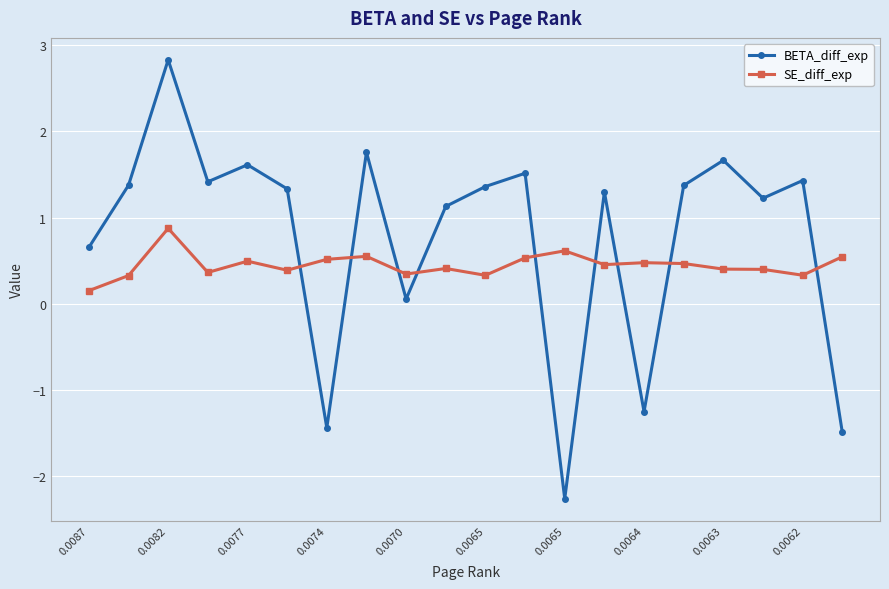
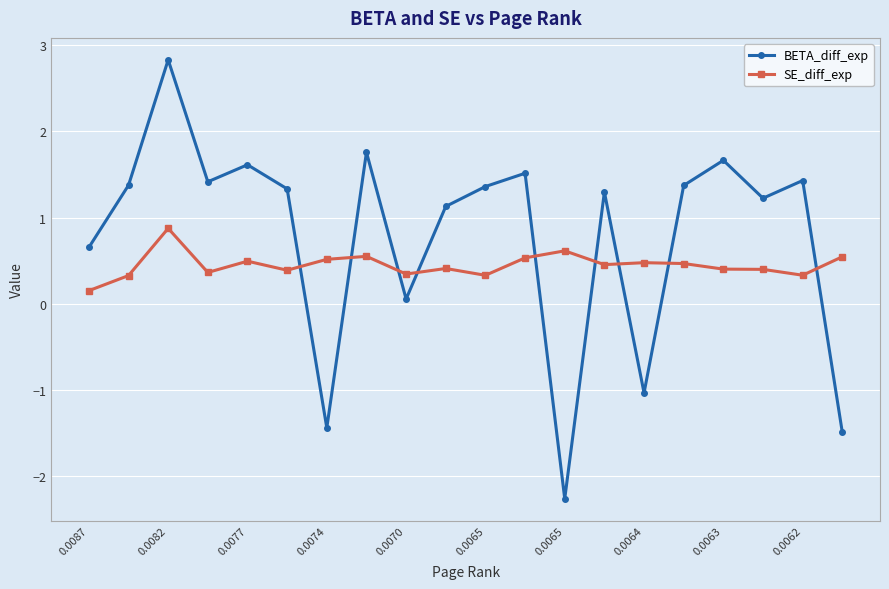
  {
    "BETA_diff_exp": {
      "0.0087": 0.7,
      "0.0082": 2.8,
      "0.0077": 1.6,
      "0.0074": -1.4,
      "0.0070": 0.1,
-     "0.0064": -1.3,
+     "0.0064": -1.0,
      "0.0063": 1.7,
      "0.0062": 1.4
    },
    "SE_diff_exp": {
      "0.0087": 0.2,
      "0.0082": 0.9,
      "0.0077": 0.5,
      "0.0074": 0.5,
      "0.0070": 0.3,
      "0.0064": 0.5,
      "0.0063": 0.4,
      "0.0062": 0.3
    }
  }
